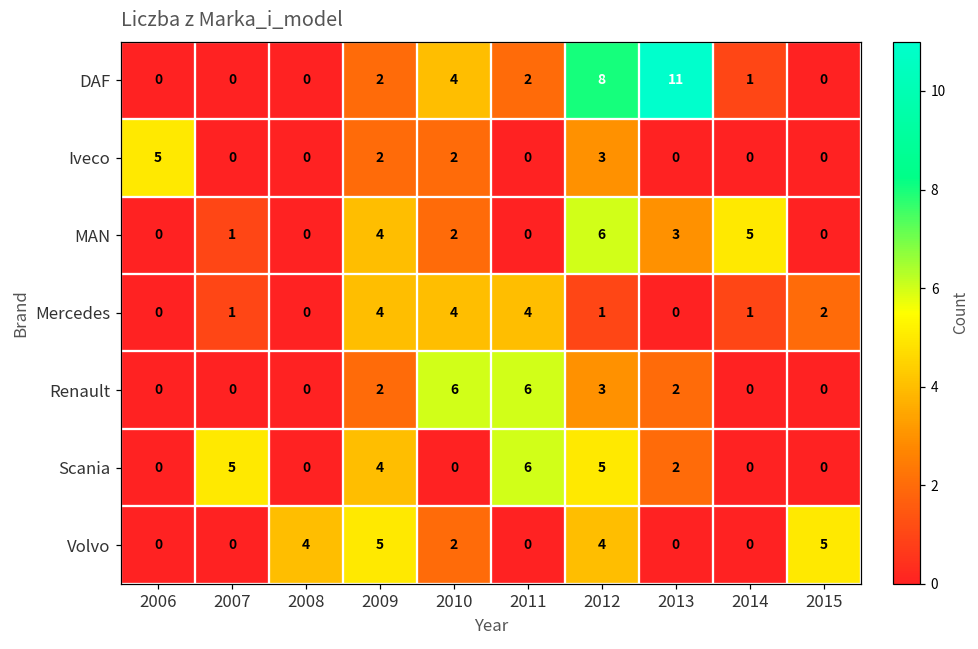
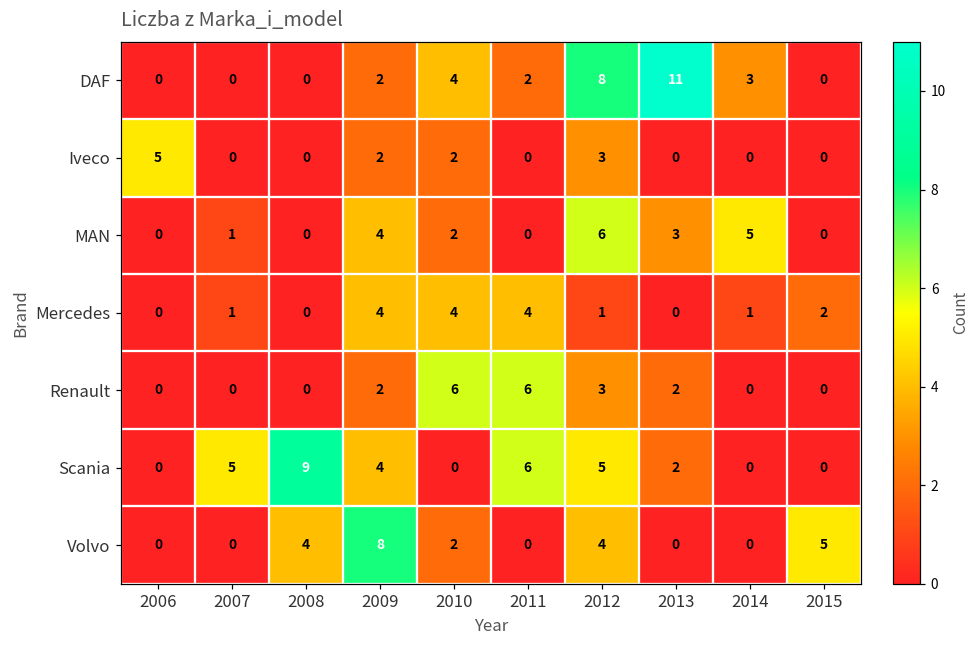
  {
    "DAF": {
      "2006": 0,
      "2007": 0,
      "2008": 0,
      "2009": 2,
      "2010": 4,
      "2011": 2,
      "2012": 8,
      "2013": 11,
-     "2014": 1,
+     "2014": 3,
      "2015": 0
    },
    "Iveco": {
      "2006": 5,
      "2007": 0,
      "2008": 0,
      "2009": 2,
      "2010": 2,
      "2011": 0,
      "2012": 3,
      "2013": 0,
      "2014": 0,
      "2015": 0
    },
    "MAN": {
      "2006": 0,
      "2007": 1,
      "2008": 0,
      "2009": 4,
      "2010": 2,
      "2011": 0,
      "2012": 6,
      "2013": 3,
      "2014": 5,
      "2015": 0
    },
    "Mercedes": {
      "2006": 0,
      "2007": 1,
      "2008": 0,
      "2009": 4,
      "2010": 4,
      "2011": 4,
      "2012": 1,
      "2013": 0,
      "2014": 1,
      "2015": 2
    },
    "Renault": {
      "2006": 0,
      "2007": 0,
      "2008": 0,
      "2009": 2,
      "2010": 6,
      "2011": 6,
      "2012": 3,
      "2013": 2,
      "2014": 0,
      "2015": 0
    },
    "Scania": {
      "2006": 0,
      "2007": 5,
-     "2008": 0,
+     "2008": 9,
      "2009": 4,
      "2010": 0,
      "2011": 6,
      "2012": 5,
      "2013": 2,
      "2014": 0,
      "2015": 0
    },
    "Volvo": {
      "2006": 0,
      "2007": 0,
      "2008": 4,
-     "2009": 5,
+     "2009": 8,
      "2010": 2,
      "2011": 0,
      "2012": 4,
      "2013": 0,
      "2014": 0,
      "2015": 5
    }
  }
